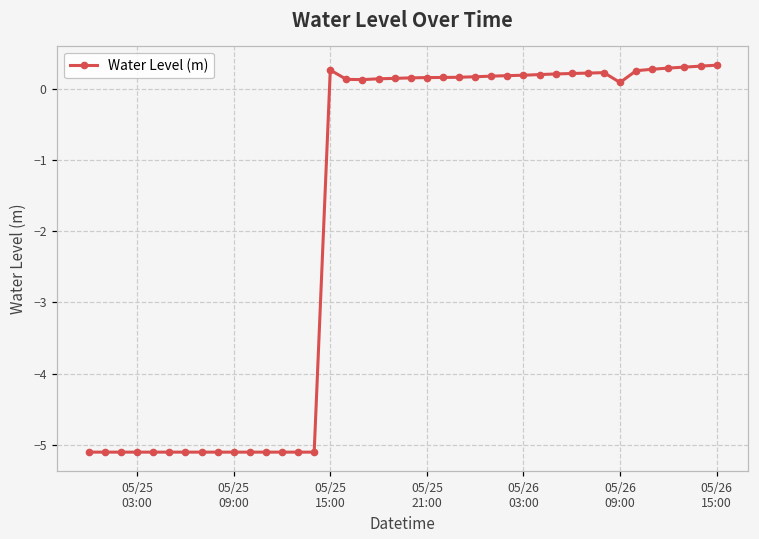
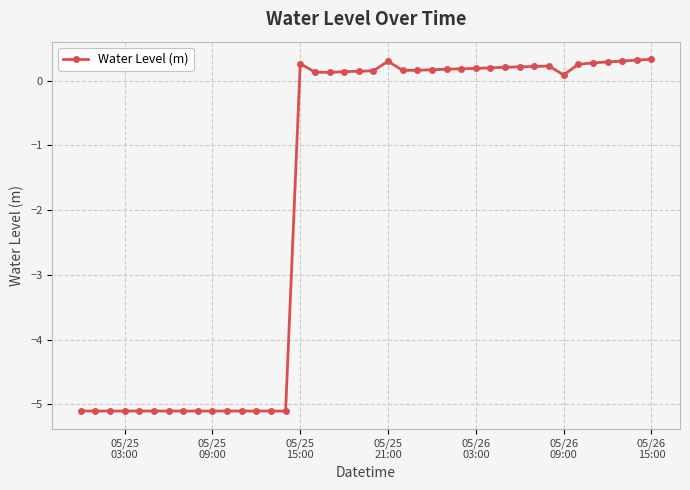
  {
    "05/25 03:00": -5.1,
    "05/25 09:00": -5.1,
    "05/25 15:00": 0.3,
-   "05/25 21:00": 0.2,
+   "05/25 21:00": 0.3,
    "05/26 03:00": 0.2,
    "05/26 09:00": 0.1,
    "05/26 15:00": 0.3
  }
